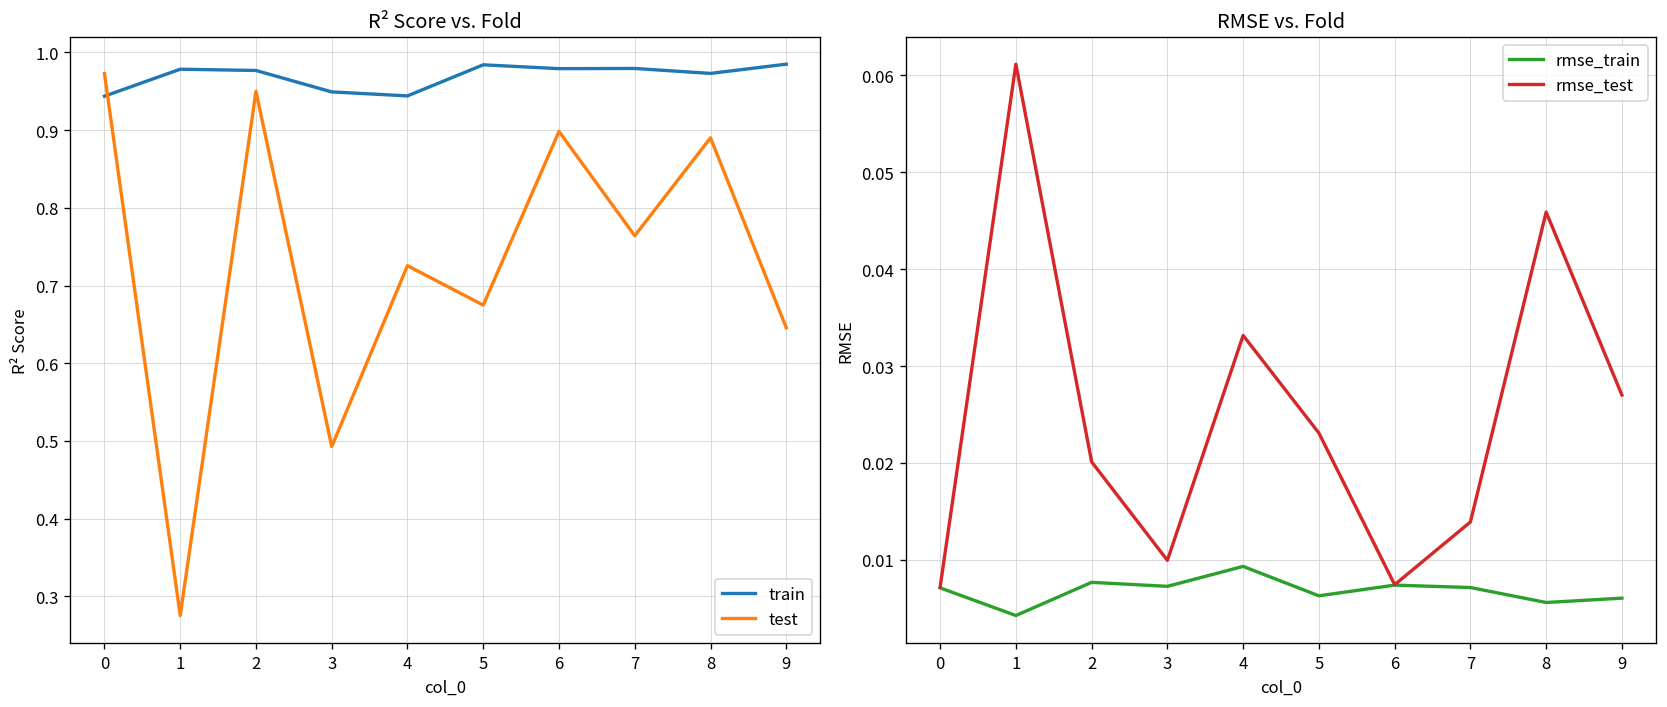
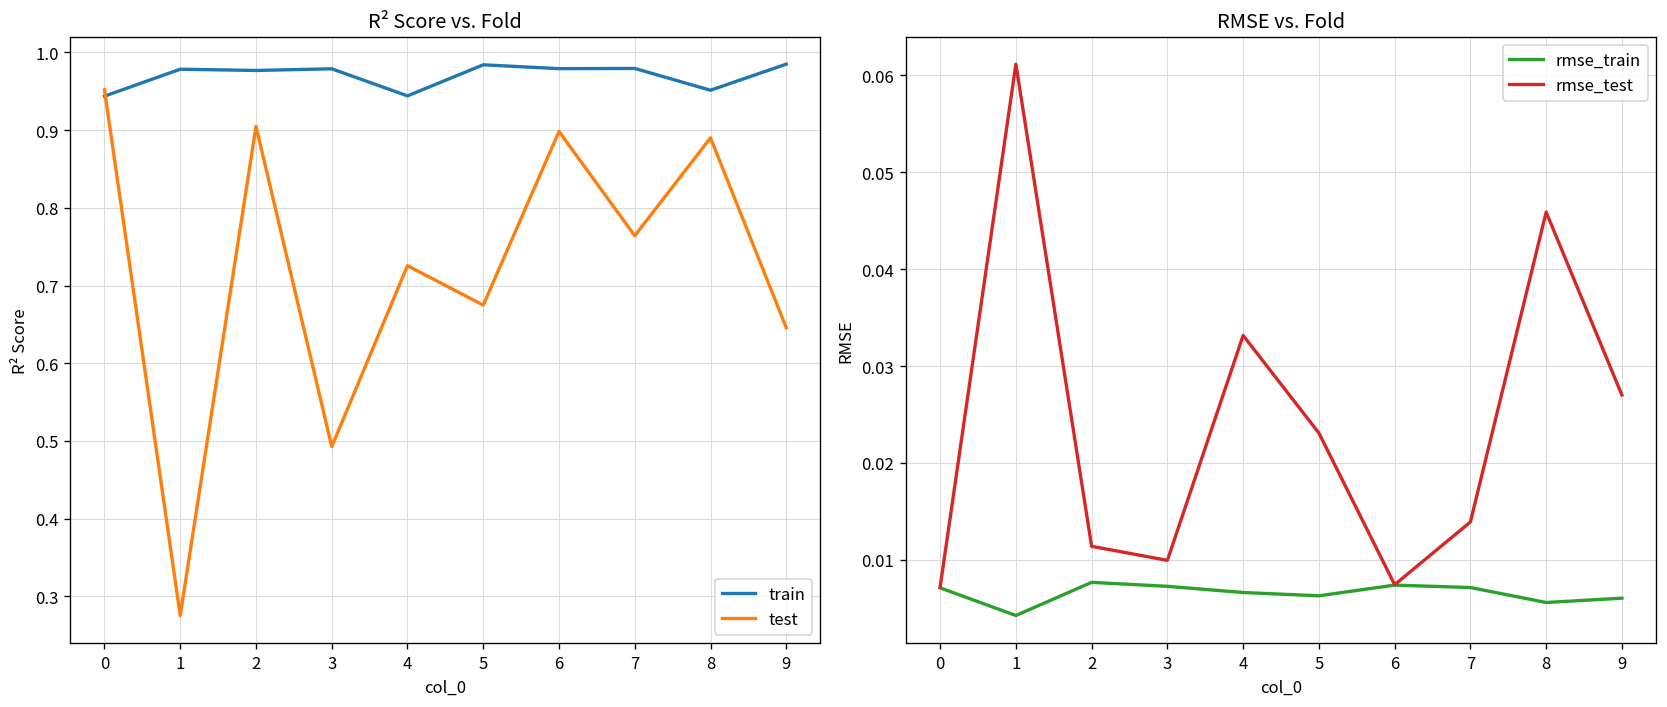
  {
    "R² Score vs. Fold": {
      "train": {
        "0": 0.94,
        "1": 0.98,
        "2": 0.98,
-       "3": 0.95,
+       "3": 0.98,
        "4": 0.94,
        "5": 0.98,
        "6": 0.98,
        "7": 0.98,
-       "8": 0.97,
+       "8": 0.95,
        "9": 0.98
      },
      "test": {
-       "0": 0.97,
+       "0": 0.95,
        "1": 0.28,
-       "2": 0.95,
+       "2": 0.90,
        "3": 0.49,
        "4": 0.73,
        "5": 0.67,
        "6": 0.90,
        "7": 0.76,
        "8": 0.89,
        "9": 0.65
      }
    },
    "RMSE vs. Fold": {
      "rmse_train": {
        "1": 0.004,
        "2": 0.008,
        "3": 0.007,
-       "4": 0.009,
+       "4": 0.007,
        "5": 0.006,
        "7": 0.007,
        "8": 0.006,
        "9": 0.006
      },
      "rmse_test": {
        "1": 0.061,
-       "2": 0.020,
+       "2": 0.011,
        "3": 0.010,
        "4": 0.033,
        "5": 0.023,
        "7": 0.014,
        "8": 0.046,
        "9": 0.027
      }
    }
  }
